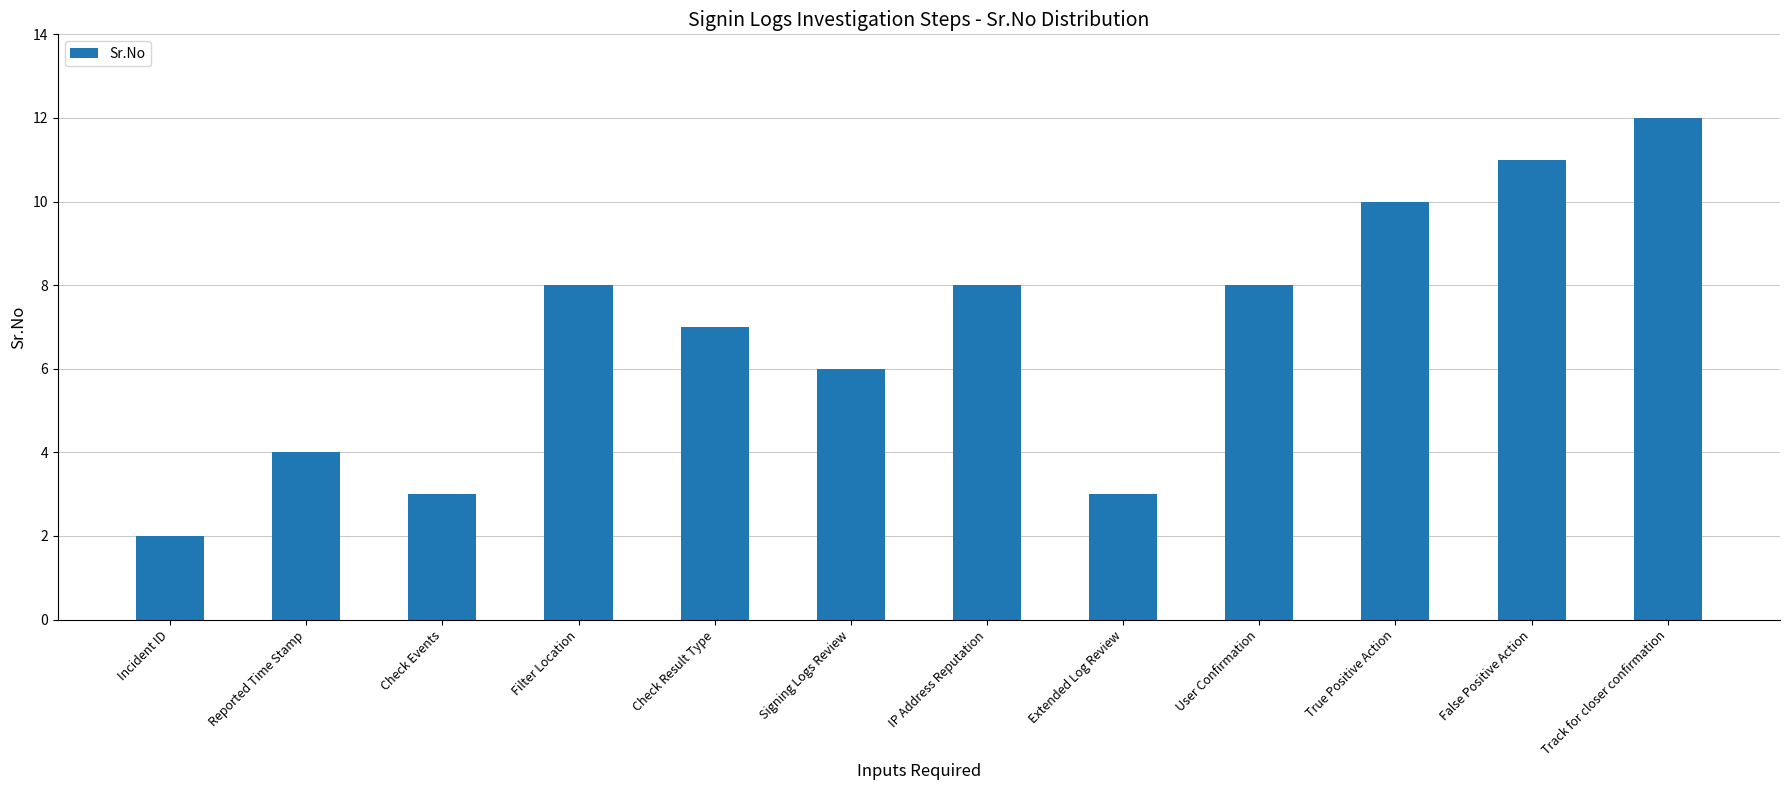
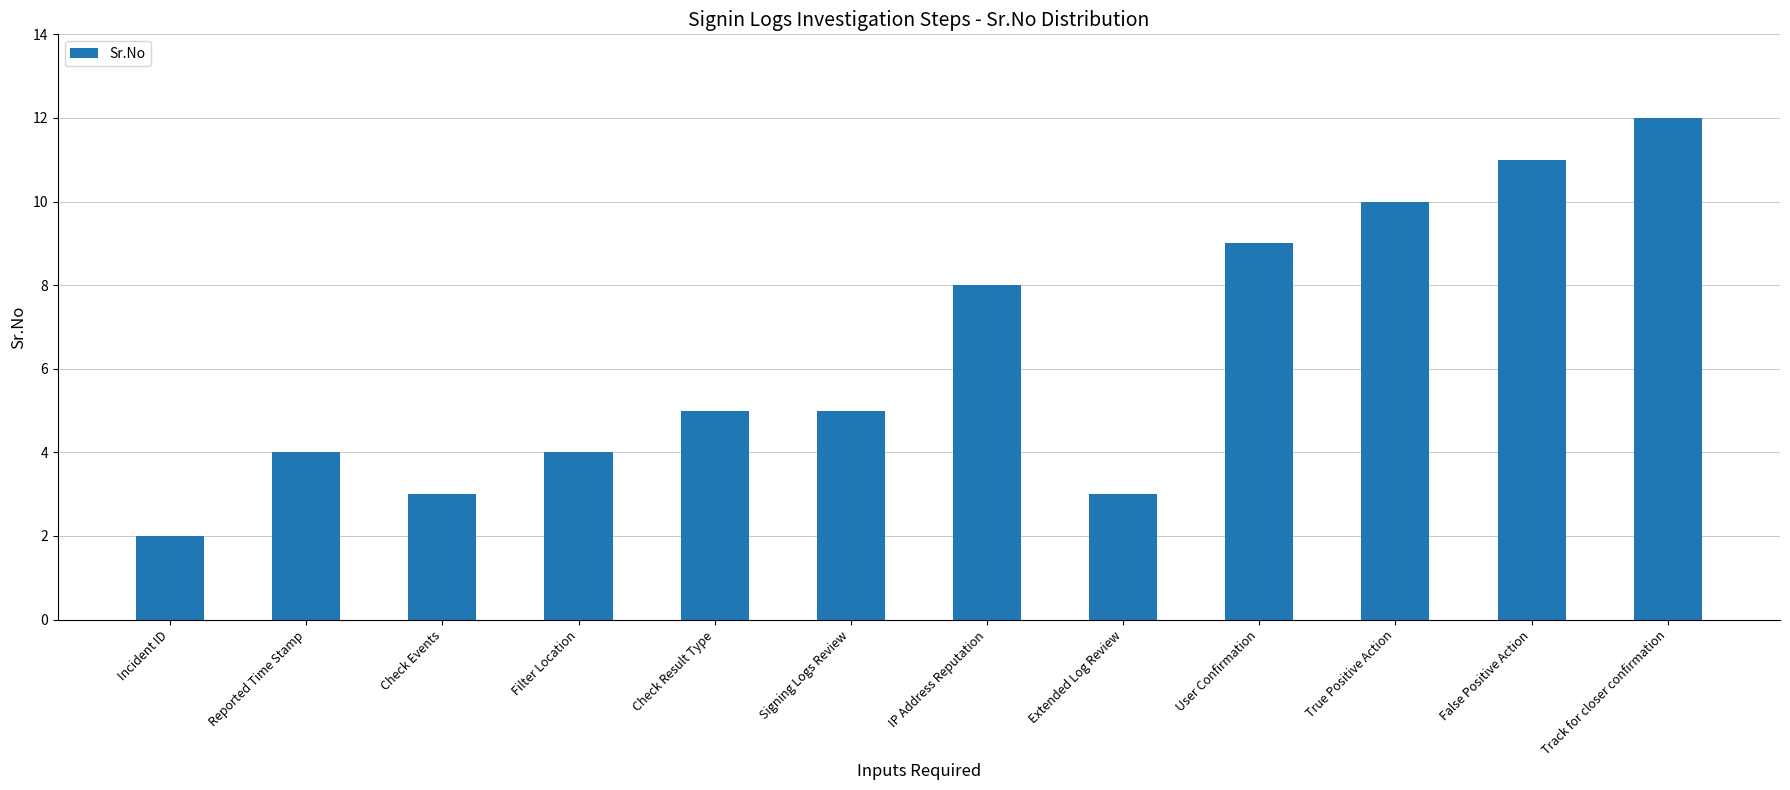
  {
    "Incident ID": 2,
    "Reported Time Stamp": 4,
    "Check Events": 3,
-   "Filter Location": 8,
-   "Check Result Type": 7,
-   "Signing Logs Review": 6,
+   "Filter Location": 4,
+   "Check Result Type": 5,
+   "Signing Logs Review": 5,
    "IP Address Reputation": 8,
    "Extended Log Review": 3,
-   "User Confirmation": 8,
+   "User Confirmation": 9,
    "True Positive Action": 10,
    "False Positive Action": 11,
    "Track for closer confirmation": 12
  }
